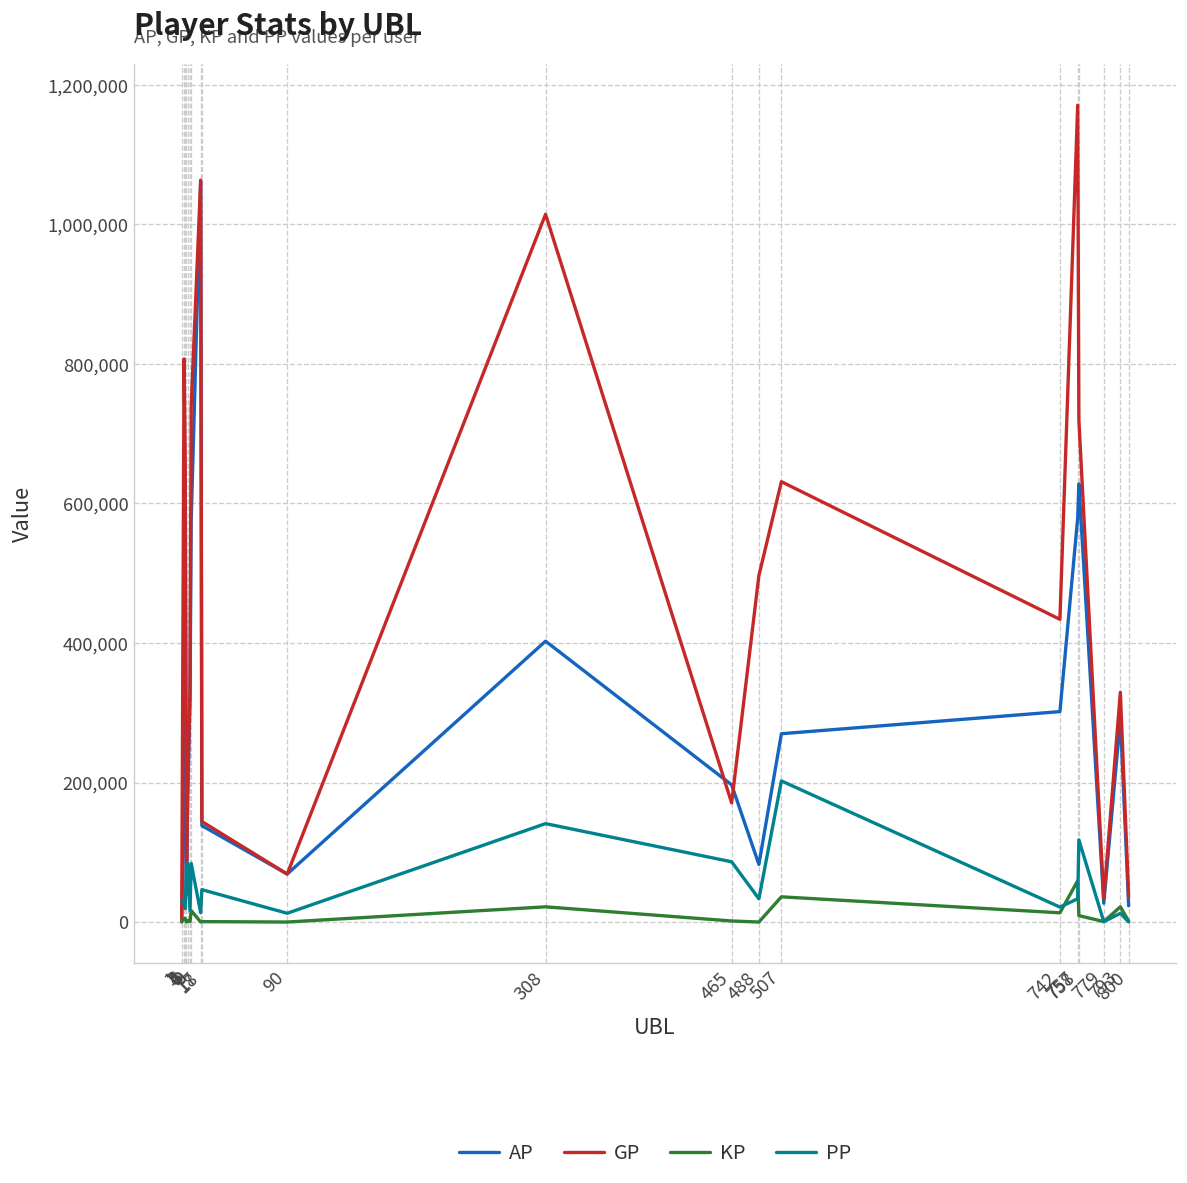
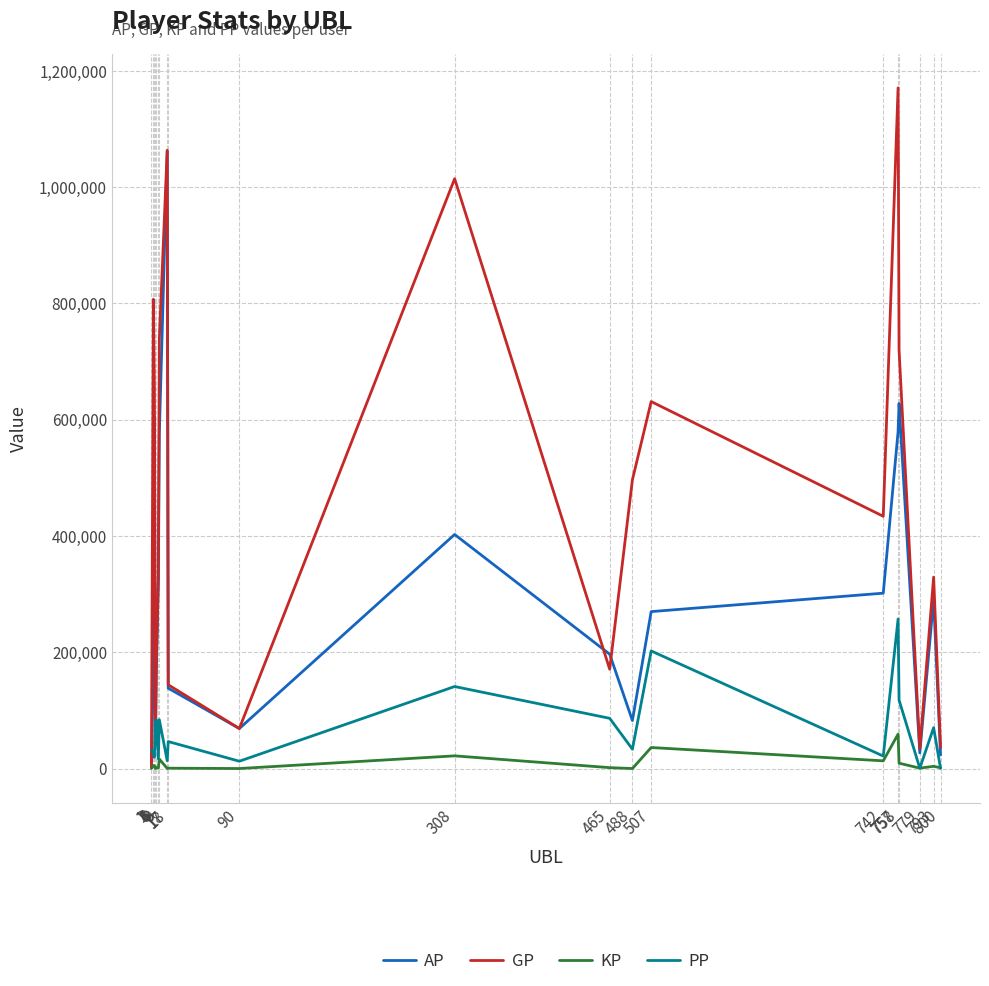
  {
    "AP": {
      "3": "200,000",
      "4": "610,000",
      "6": "170,000",
      "8": "320,000",
      "9": "580,000",
      "18": "140,000",
      "308": "400,000",
      "465": "200,000",
      "488": "80,000",
      "507": "270,000",
      "742": "300,000",
      "757": "580,000",
      "758": "630,000",
      "779": "30,000",
      "793": "290,000",
      "800": "20,000"
    },
    "GP": {
      "3": "810,000",
      "4": "650,000",
      "6": "190,000",
      "8": "330,000",
      "9": "740,000",
      "18": "140,000",
      "308": "1,010,000",
      "465": "170,000",
      "488": "500,000",
      "507": "630,000",
      "742": "430,000",
      "757": "1,170,000",
      "758": "720,000",
      "779": "30,000",
      "793": "330,000",
      "800": "40,000"
    },
    "KP": {
      "3": "10,000",
      "4": "0",
      "5": "0",
      "6": "0",
      "8": "0",
      "17": "0",
      "18": "0",
      "90": "0",
      "308": "20,000",
      "465": "0",
      "488": "0",
      "507": "40,000",
      "742": "10,000",
      "757": "60,000",
      "758": "10,000",
-     "793": "20,000"
+     "793": "0"
    },
    "PP": {
      "1": "30,000",
      "3": "30,000",
      "4": "20,000",
      "5": "80,000",
      "6": "80,000",
      "9": "80,000",
      "17": "10,000",
      "18": "50,000",
      "90": "10,000",
      "308": "140,000",
      "465": "90,000",
      "488": "30,000",
      "507": "200,000",
      "742": "20,000",
-     "757": "30,000",
+     "757": "260,000",
      "758": "120,000",
-     "793": "10,000"
+     "793": "70,000"
    }
  }
